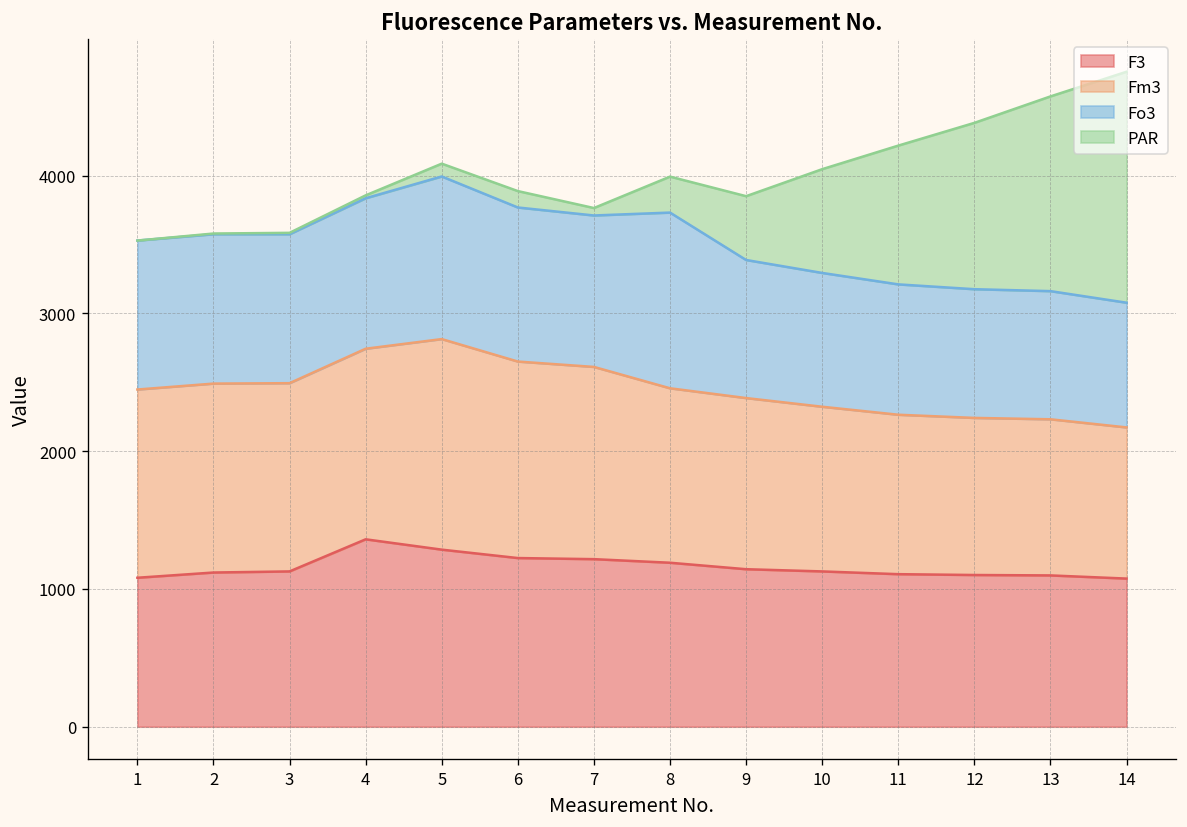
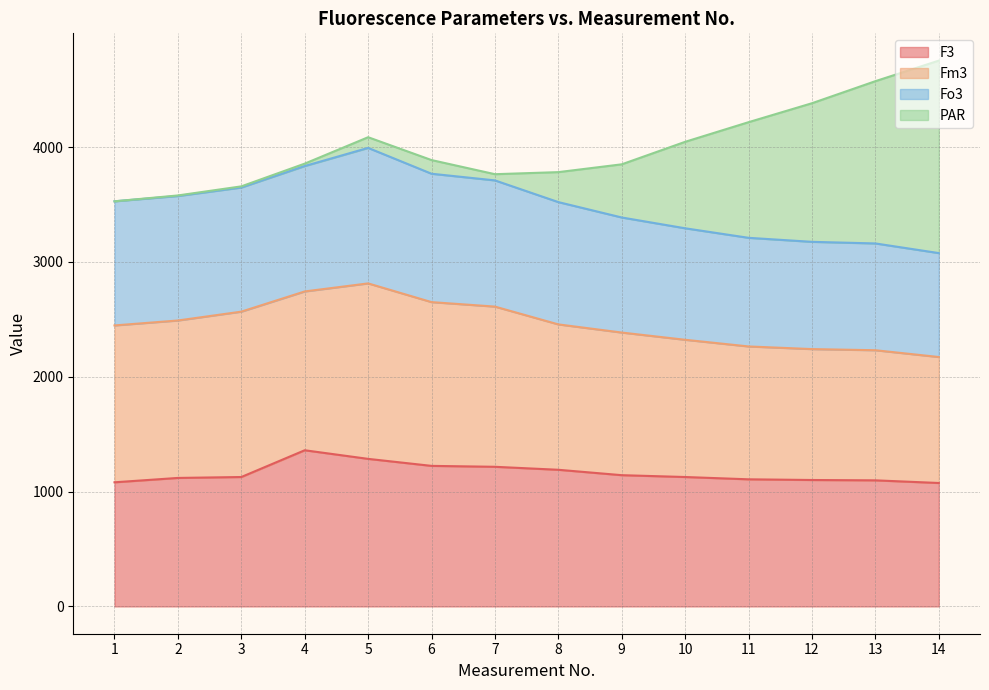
  {
    "F3": {
      "1": 1080,
      "2": 1120,
      "3": 1130,
      "4": 1360,
      "5": 1290,
      "6": 1220,
      "7": 1220,
      "8": 1190,
      "9": 1140,
      "10": 1130,
      "11": 1110,
      "12": 1100,
      "13": 1100,
      "14": 1080
    },
    "Fm3": {
      "1": 1370,
      "2": 1370,
-     "3": 1370,
+     "3": 1440,
      "4": 1380,
      "5": 1530,
      "6": 1430,
      "7": 1400,
      "8": 1270,
      "9": 1240,
      "10": 1200,
      "11": 1160,
      "12": 1140,
      "13": 1130,
      "14": 1100
    },
    "Fo3": {
      "5": 1180,
      "6": 1120,
      "7": 1100,
-     "8": 1280,
+     "8": 1070,
      "9": 1000,
      "10": 970,
      "11": 950,
      "12": 930,
      "13": 930,
      "14": 910
    },
    "PAR": {
      "5": 90,
      "6": 120,
      "7": 50,
      "8": 260,
      "9": 460,
      "10": 750,
      "11": 1010,
      "12": 1210,
      "13": 1410
    }
  }
